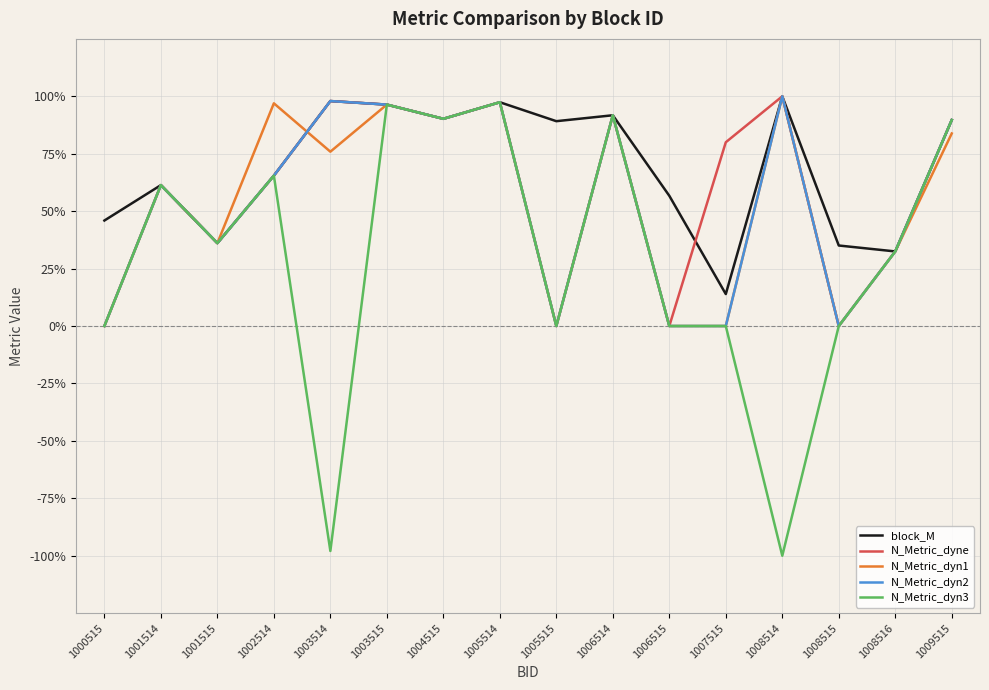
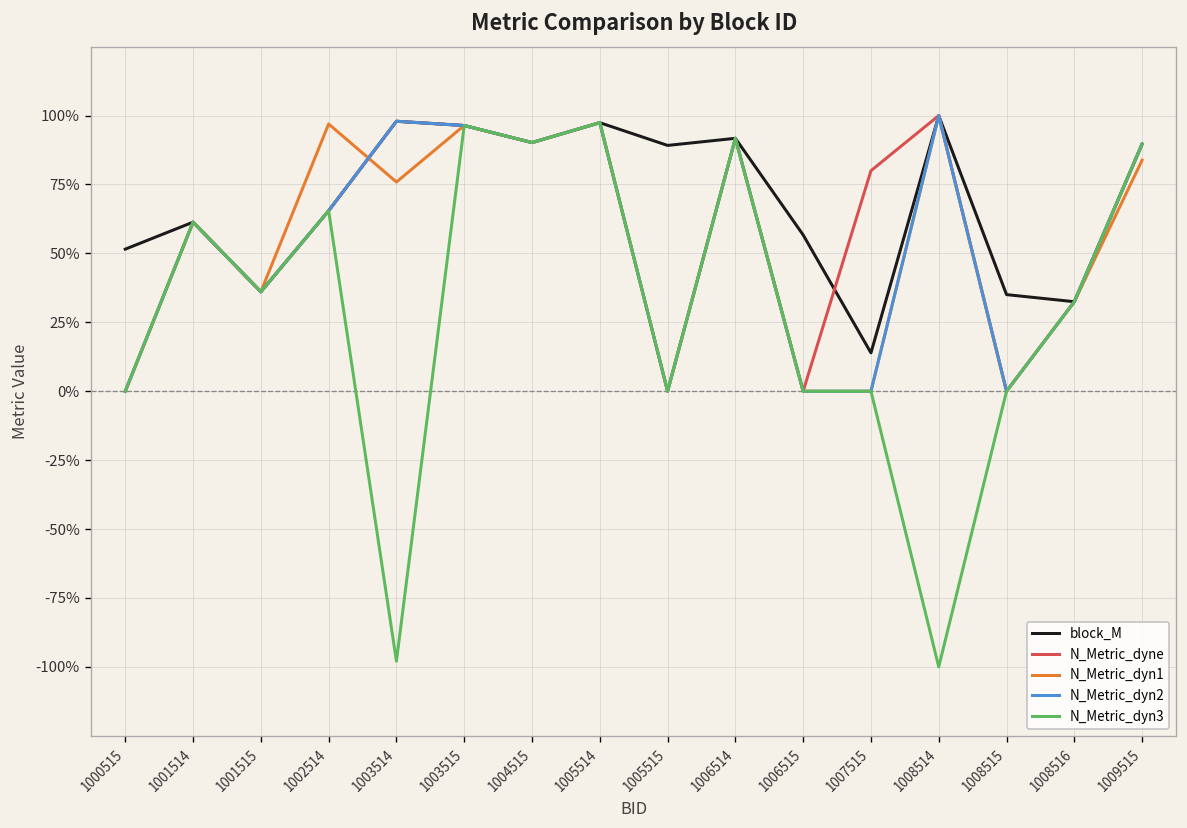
  {
    "block_M": {
-     "1000515": "46%",
+     "1000515": "52%",
      "1005515": "89%",
      "1006515": "57%",
      "1007515": "14%",
      "1008515": "35%"
    },
    "N_Metric_dyn3": {
      "1003514": "-98%",
      "1008514": "-100%"
    }
  }
